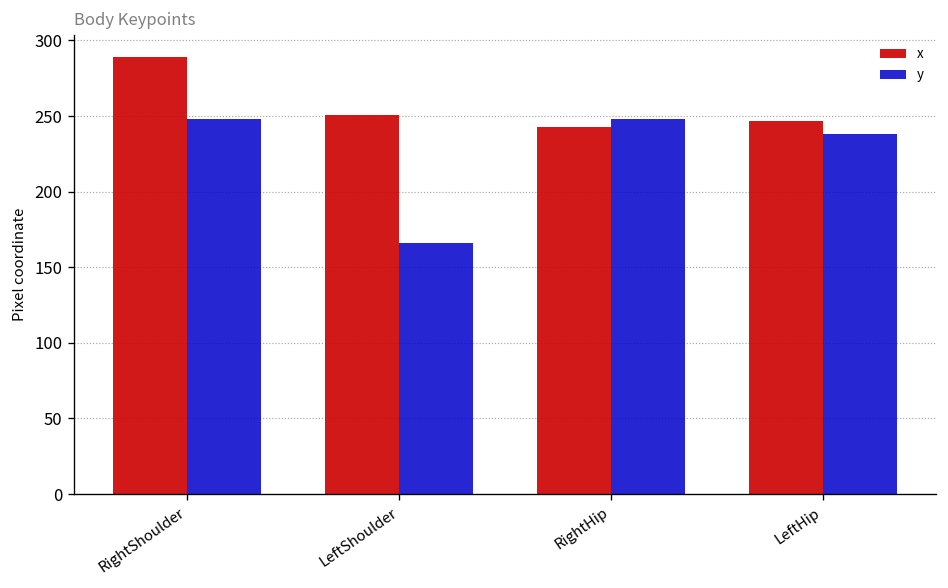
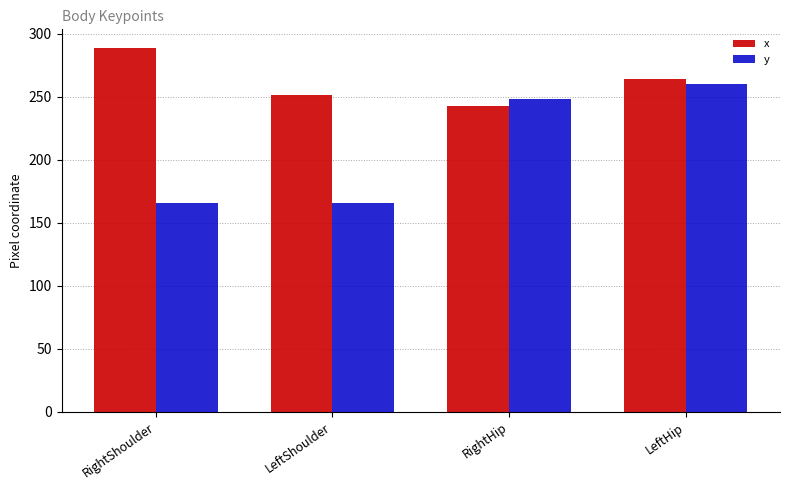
  {
    "x": {
      "RightShoulder": 289,
      "LeftShoulder": 251,
      "RightHip": 243,
-     "LeftHip": 247
+     "LeftHip": 264
    },
    "y": {
-     "RightShoulder": 248,
+     "RightShoulder": 166,
      "LeftShoulder": 166,
      "RightHip": 248,
-     "LeftHip": 238
+     "LeftHip": 260
    }
  }
